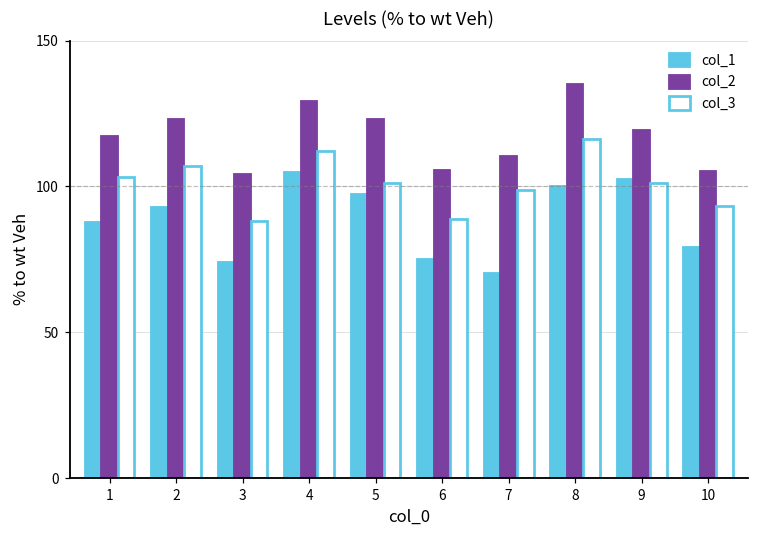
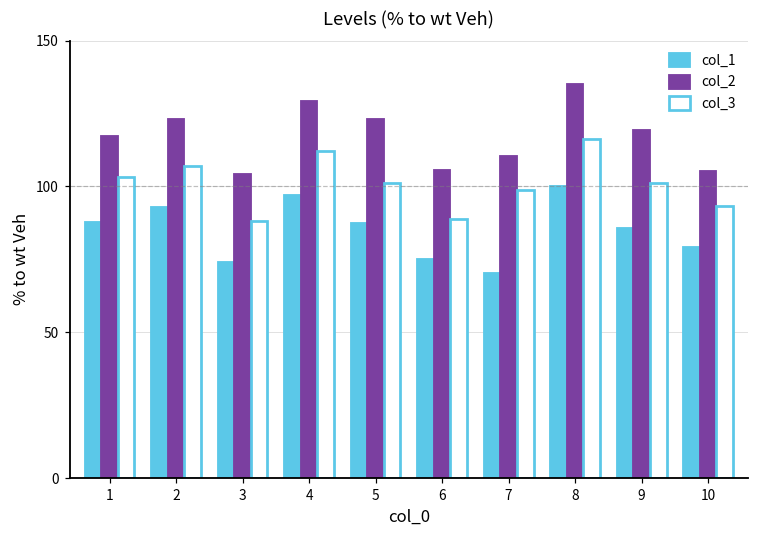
  {
    "col_1": {
      "1": 88,
      "2": 93,
      "3": 74,
-     "4": 105,
-     "5": 97,
+     "4": 97,
+     "5": 88,
      "6": 75,
      "7": 70,
      "8": 100,
-     "9": 103,
+     "9": 86,
      "10": 79
    },
    "col_2": {
      "1": 117,
      "2": 123,
      "3": 104,
      "4": 129,
      "5": 123,
      "6": 106,
      "7": 111,
      "8": 135,
      "9": 119,
      "10": 105
    },
    "col_3": {
      "1": 103,
      "2": 107,
      "3": 88,
      "4": 112,
      "5": 101,
      "6": 89,
      "7": 99,
      "8": 116,
      "9": 101,
      "10": 93
    }
  }
